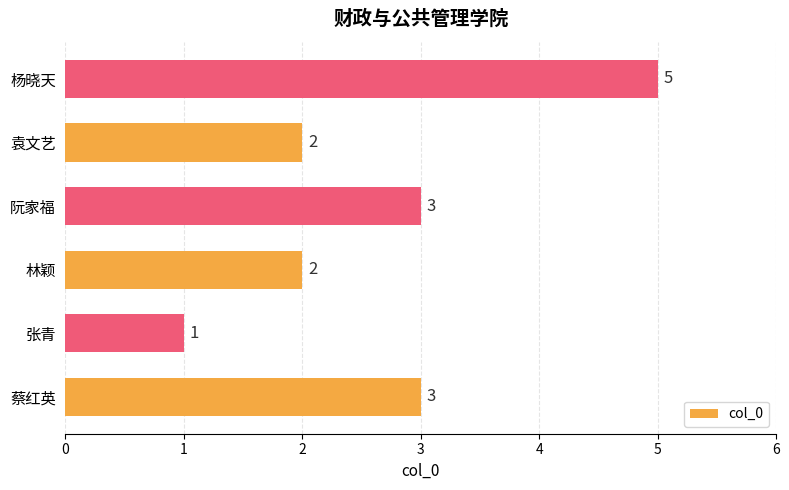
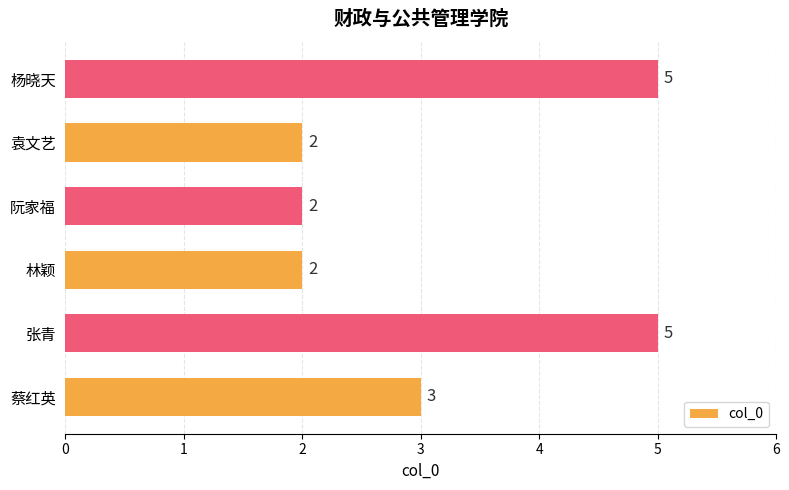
  {
    "杨晓天": 5,
    "袁文艺": 2,
-   "阮家福": 3,
+   "阮家福": 2,
    "林颖": 2,
-   "张青": 1,
+   "张青": 5,
    "蔡红英": 3
  }
